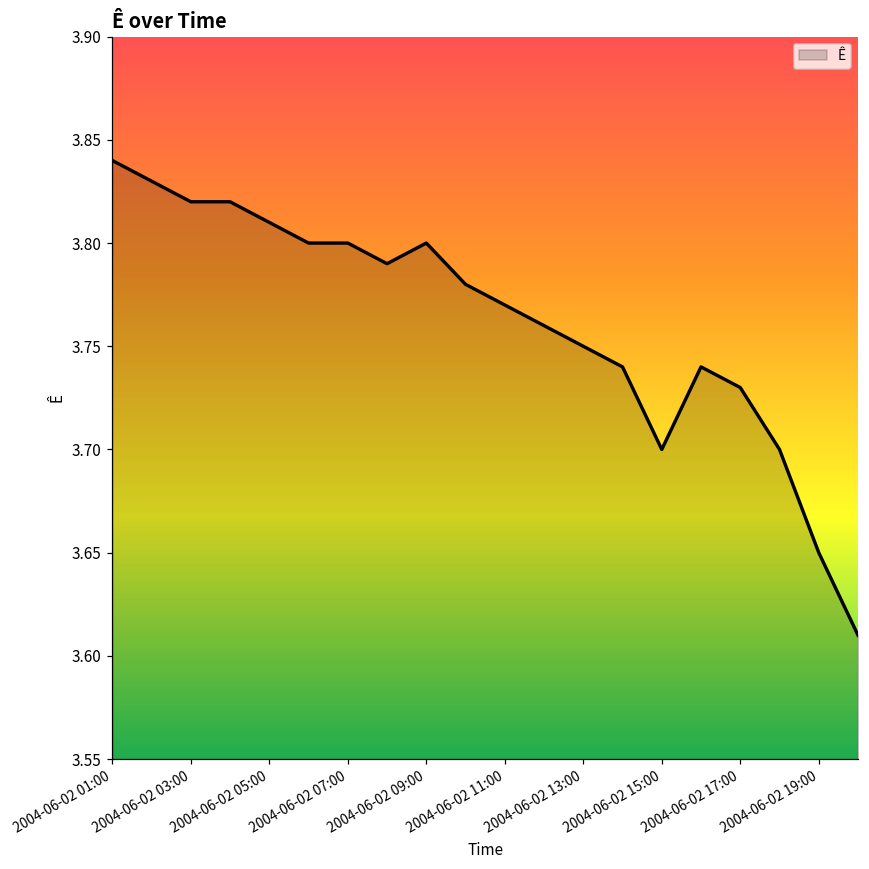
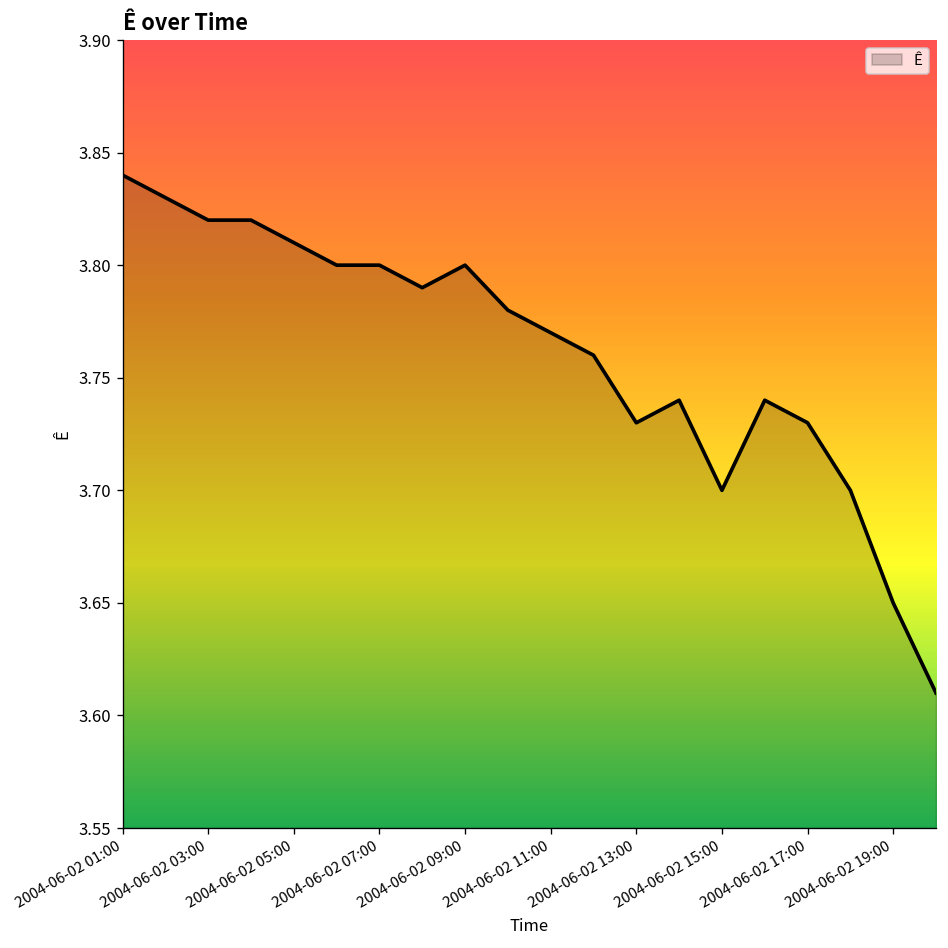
  {
    "2004-06-02 01:00": 3.84,
    "2004-06-02 03:00": 3.82,
    "2004-06-02 05:00": 3.81,
    "2004-06-02 07:00": 3.80,
    "2004-06-02 09:00": 3.80,
    "2004-06-02 11:00": 3.77,
-   "2004-06-02 13:00": 3.75,
+   "2004-06-02 13:00": 3.73,
    "2004-06-02 15:00": 3.70,
    "2004-06-02 17:00": 3.73,
    "2004-06-02 19:00": 3.65
  }
